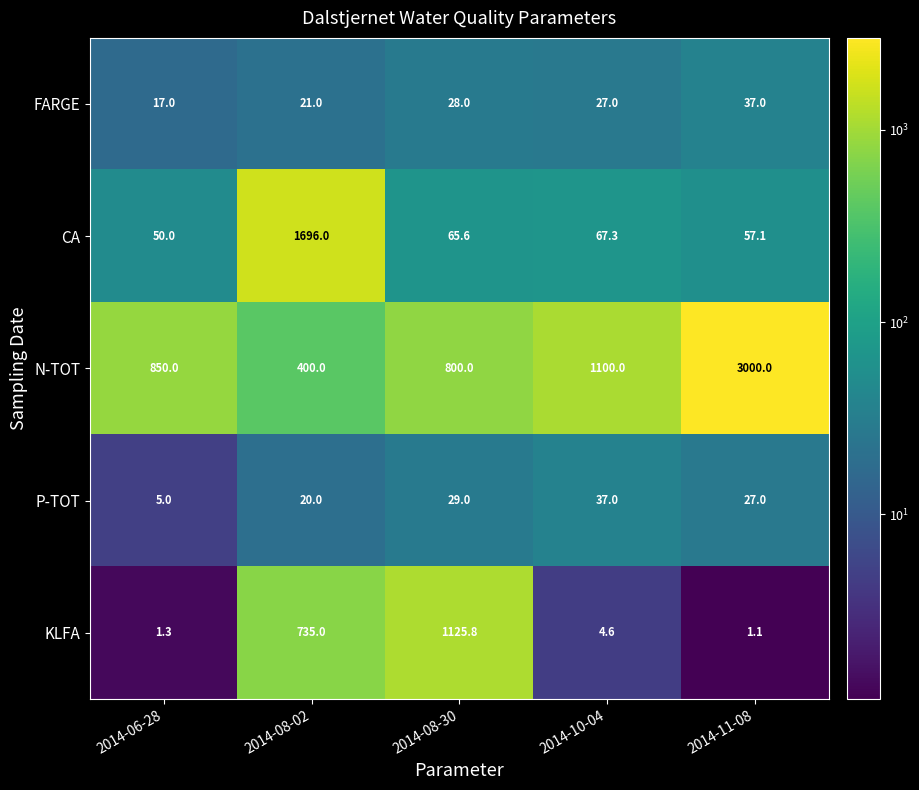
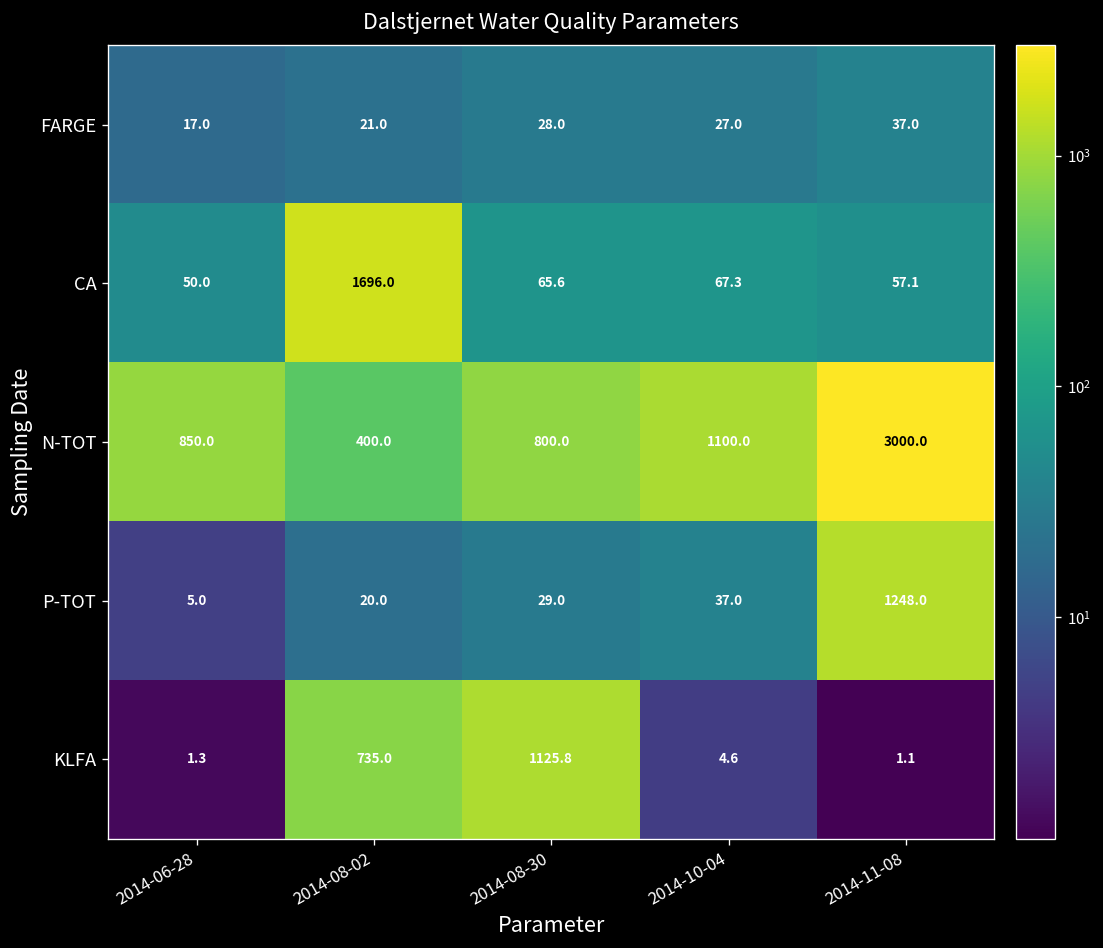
  {
    "FARGE": {
      "2014-06-28": 17.0,
      "2014-08-02": 21.0,
      "2014-08-30": 28.0,
      "2014-10-04": 27.0,
      "2014-11-08": 37.0
    },
    "CA": {
      "2014-06-28": 50.0,
      "2014-08-02": 1696.0,
      "2014-08-30": 65.6,
      "2014-10-04": 67.3,
      "2014-11-08": 57.1
    },
    "N-TOT": {
      "2014-06-28": 850.0,
      "2014-08-02": 400.0,
      "2014-08-30": 800.0,
      "2014-10-04": 1100.0,
      "2014-11-08": 3000.0
    },
    "P-TOT": {
      "2014-06-28": 5.0,
      "2014-08-02": 20.0,
      "2014-08-30": 29.0,
      "2014-10-04": 37.0,
-     "2014-11-08": 27.0
+     "2014-11-08": 1248.0
    },
    "KLFA": {
      "2014-06-28": 1.3,
      "2014-08-02": 735.0,
      "2014-08-30": 1125.8,
      "2014-10-04": 4.6,
      "2014-11-08": 1.1
    }
  }
